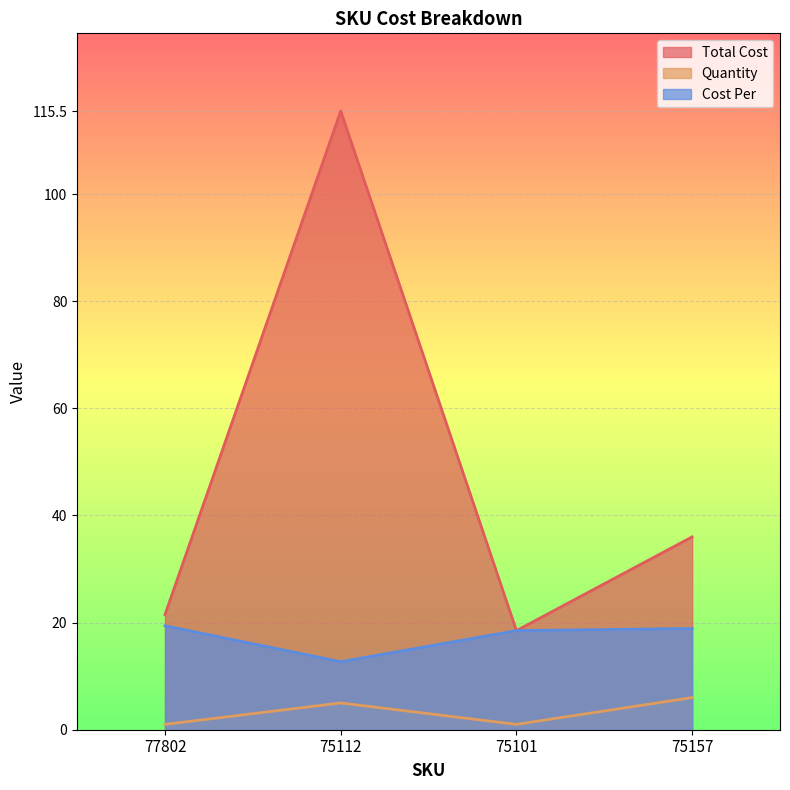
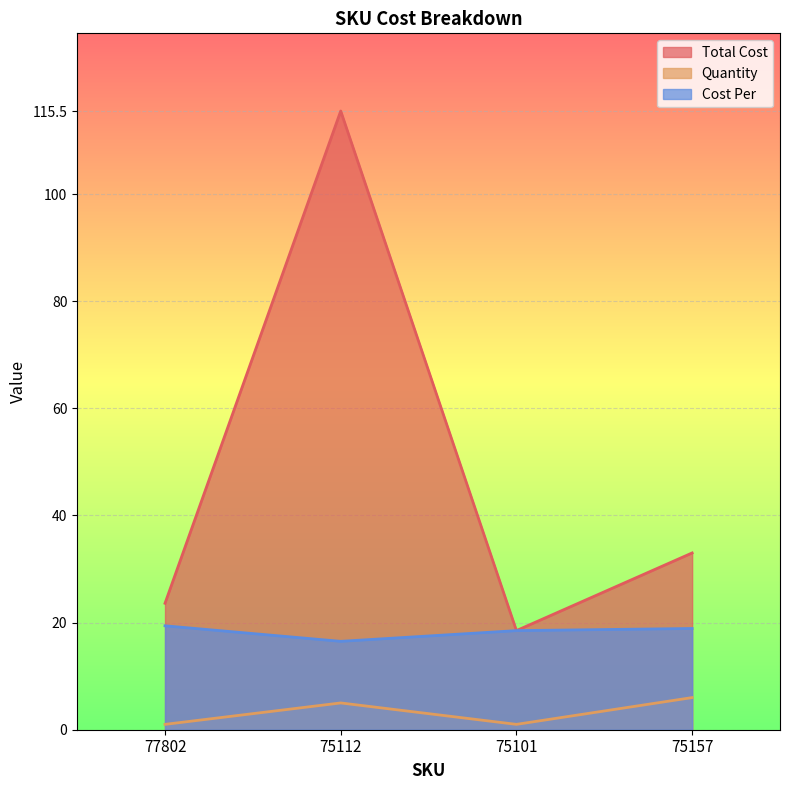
  {
    "Total Cost": {
-     "77802": 22,
+     "77802": 24,
      "75112": 116,
-     "75157": 36
+     "75157": 33
    },
    "Quantity": {
      "77802": 1,
      "75112": 5,
      "75101": 1,
      "75157": 6
    },
    "Cost Per": {
      "77802": 19,
-     "75112": 13,
+     "75112": 17,
      "75157": 19
    }
  }
